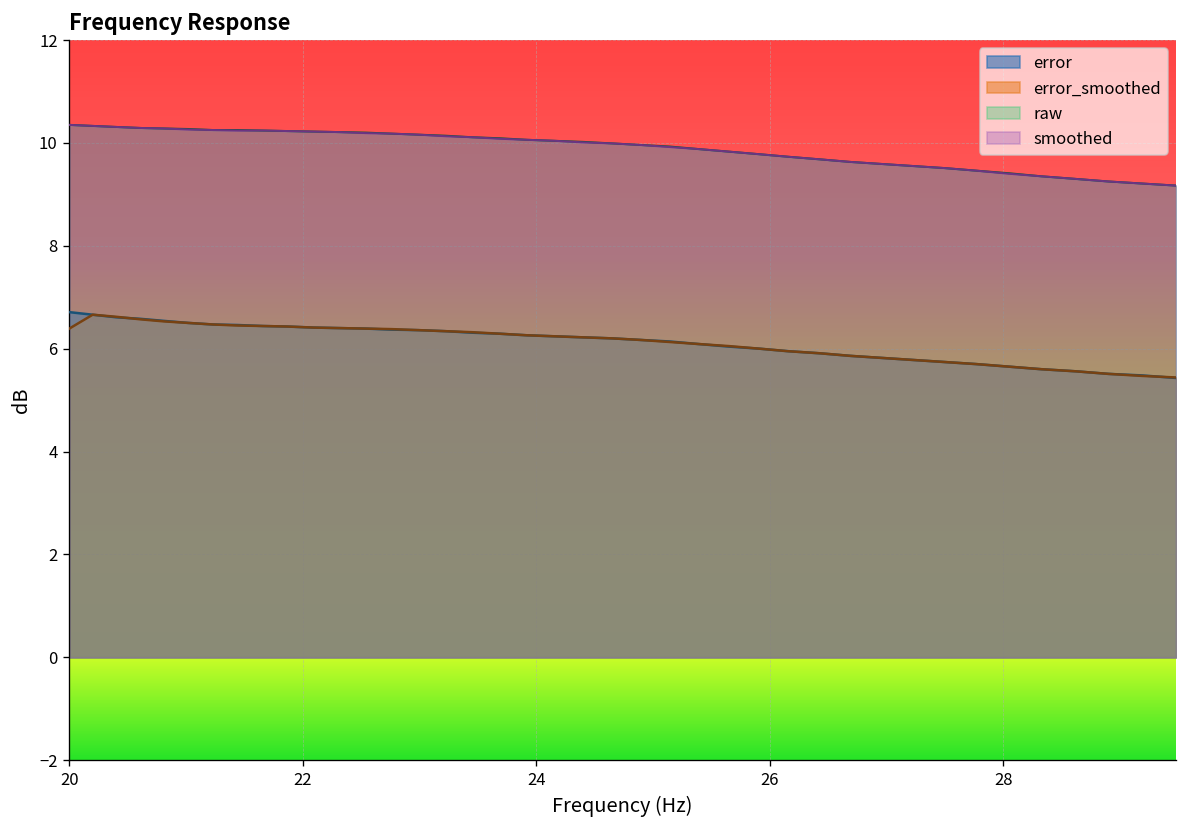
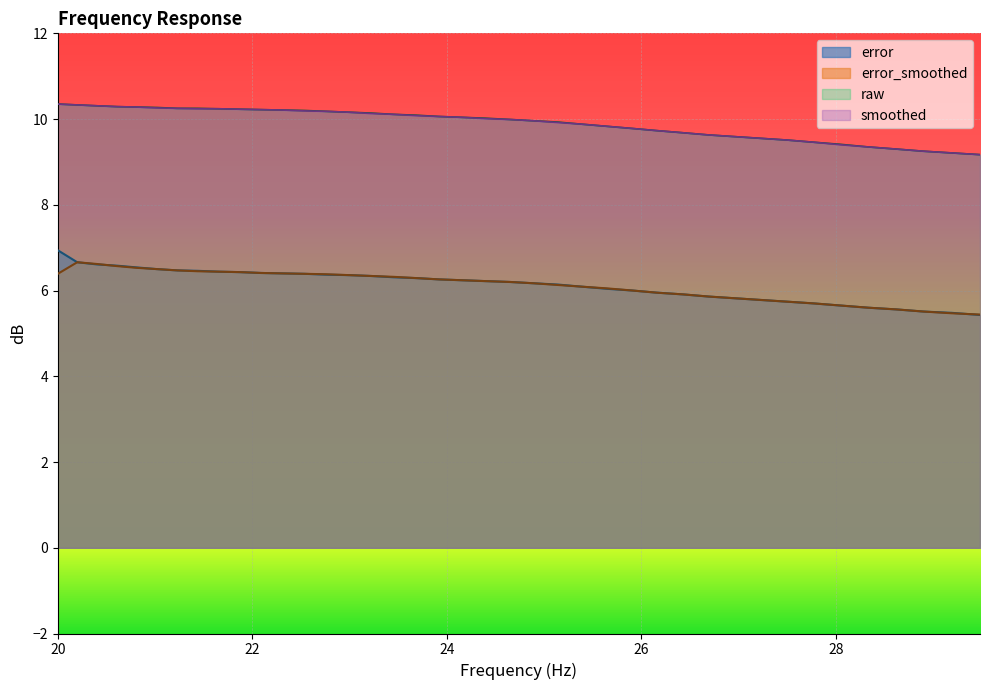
  {
    "error": {
-     "20": 6.7
+     "20": 6.9
    },
    "error_smoothed": {
      "20": 6.4
    }
  }
